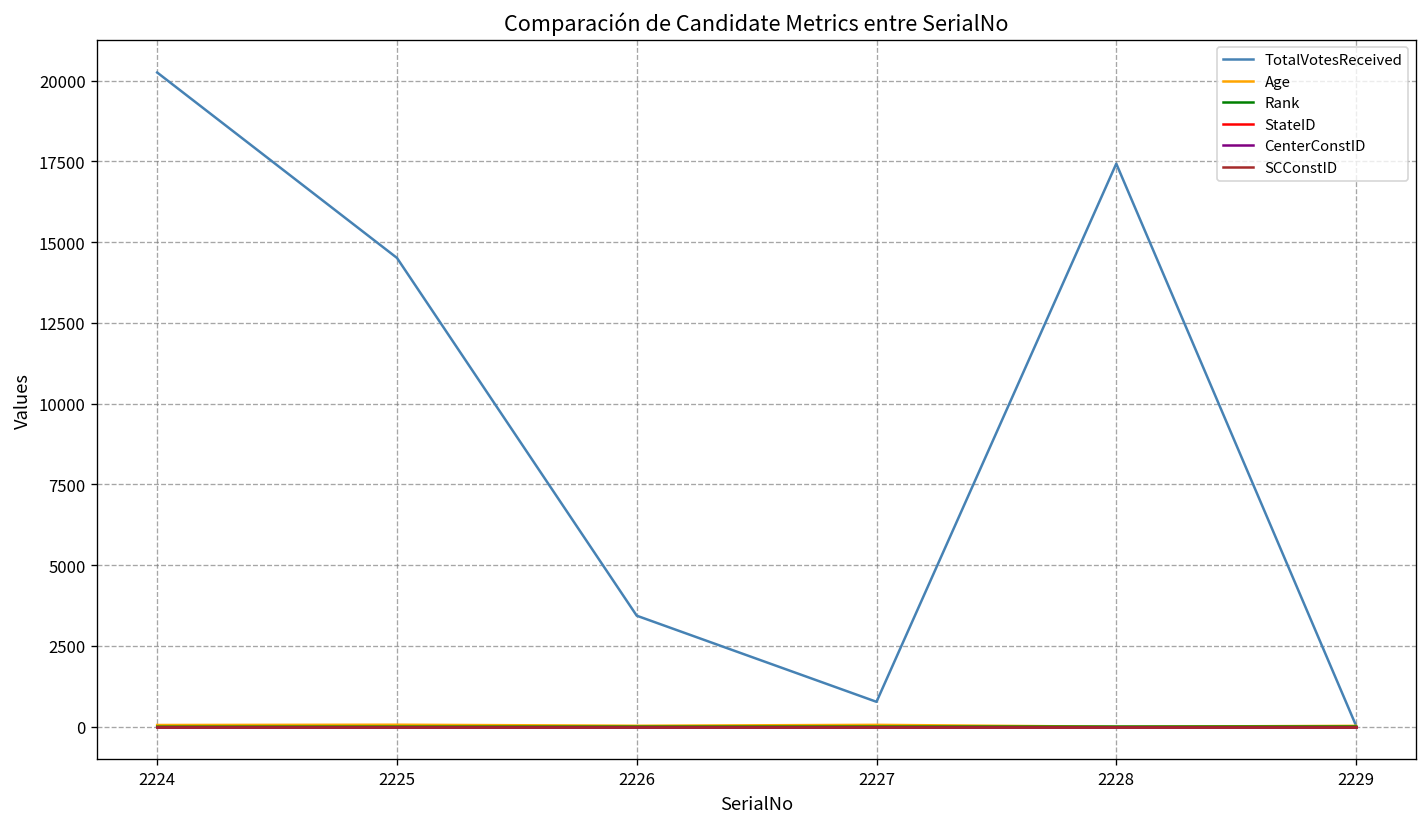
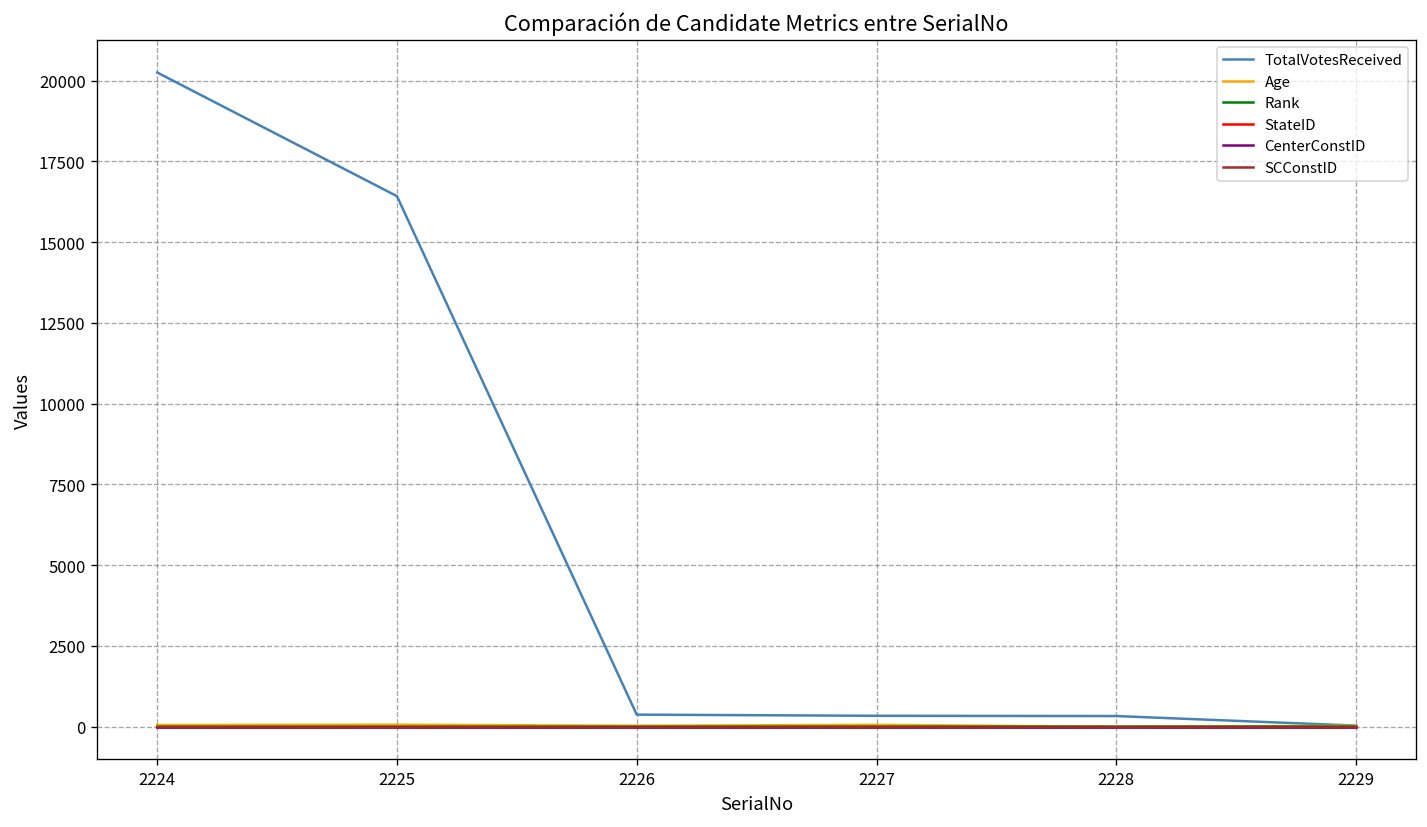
  {
    "TotalVotesReceived": {
      "2224": 20200,
-     "2225": 14500,
-     "2226": 3400,
-     "2227": 800,
-     "2228": 17400
+     "2225": 16400,
+     "2226": 400,
+     "2227": 300,
+     "2228": 300
    }
  }
